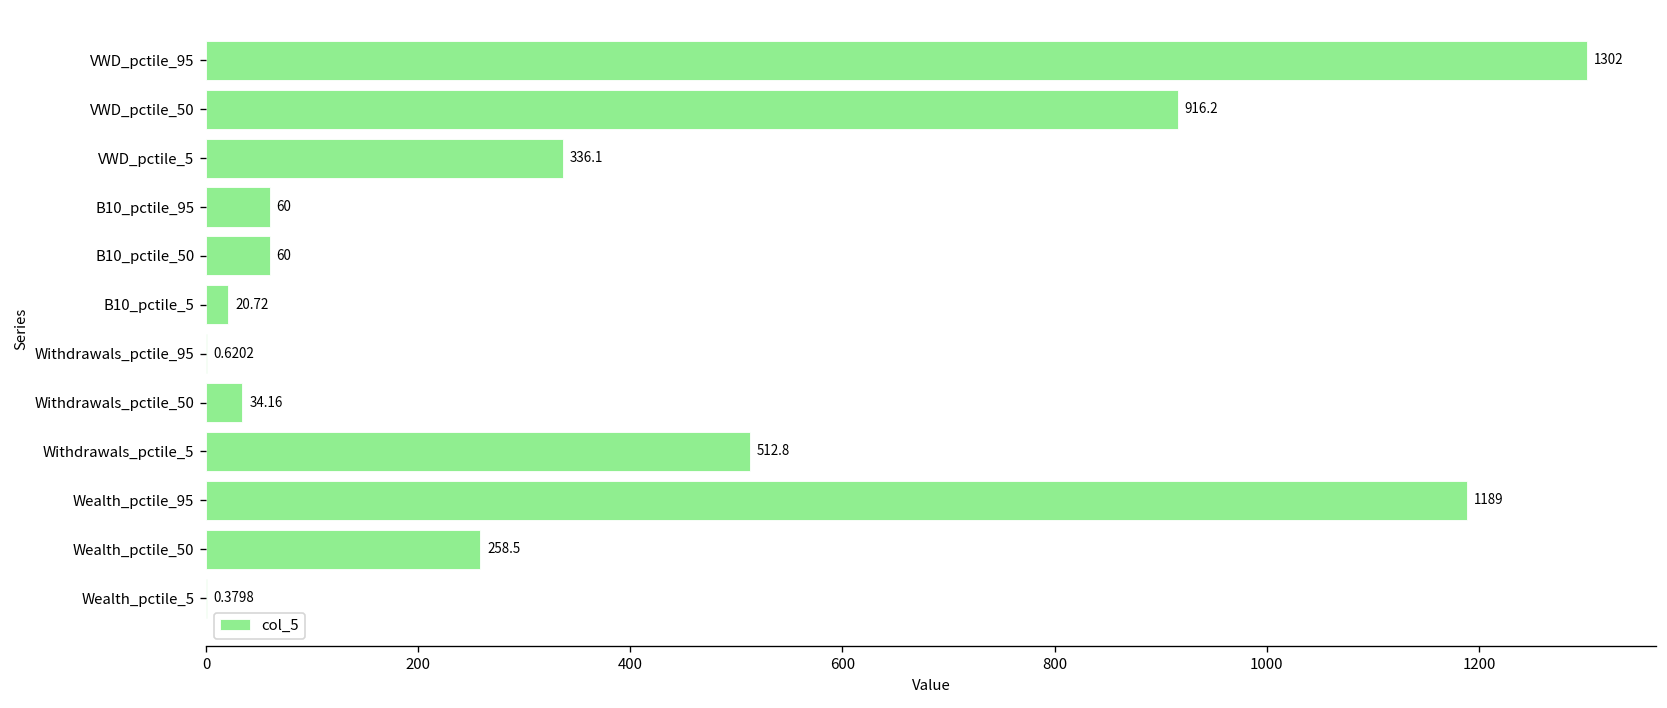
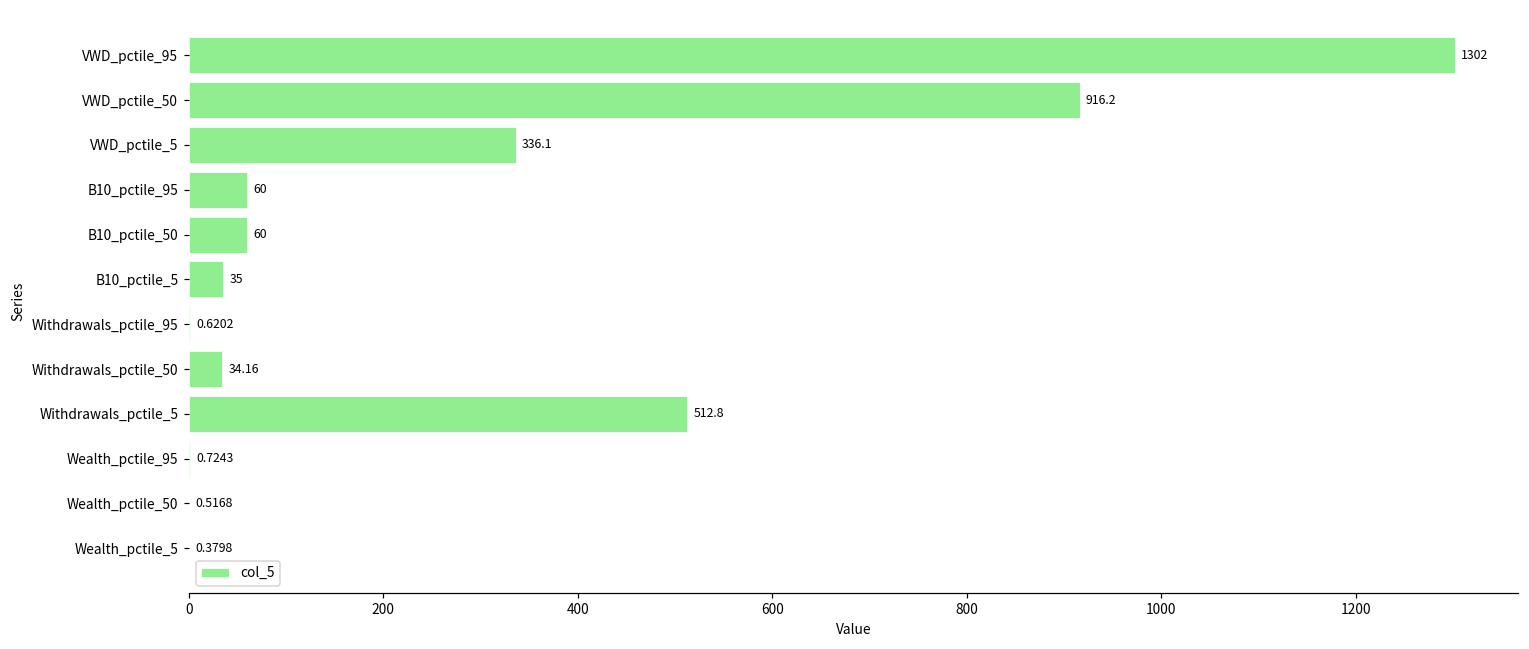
  {
    "VWD_pctile_95": 1302,
    "VWD_pctile_50": 916.2,
    "VWD_pctile_5": 336.1,
    "B10_pctile_95": 60,
    "B10_pctile_50": 60,
-   "B10_pctile_5": 20.72,
+   "B10_pctile_5": 35,
    "Withdrawals_pctile_95": 0.6202,
    "Withdrawals_pctile_50": 34.16,
    "Withdrawals_pctile_5": 512.8,
-   "Wealth_pctile_95": 1189,
-   "Wealth_pctile_50": 258.5,
+   "Wealth_pctile_95": 0.7243,
+   "Wealth_pctile_50": 0.5168,
    "Wealth_pctile_5": 0.3798
  }
